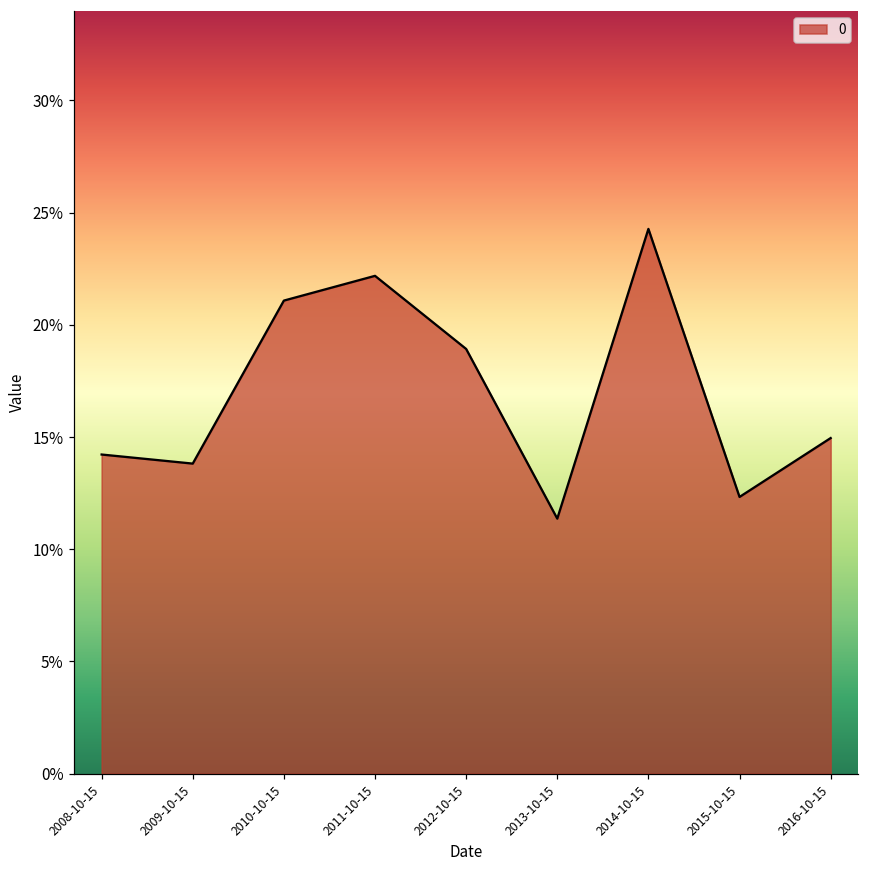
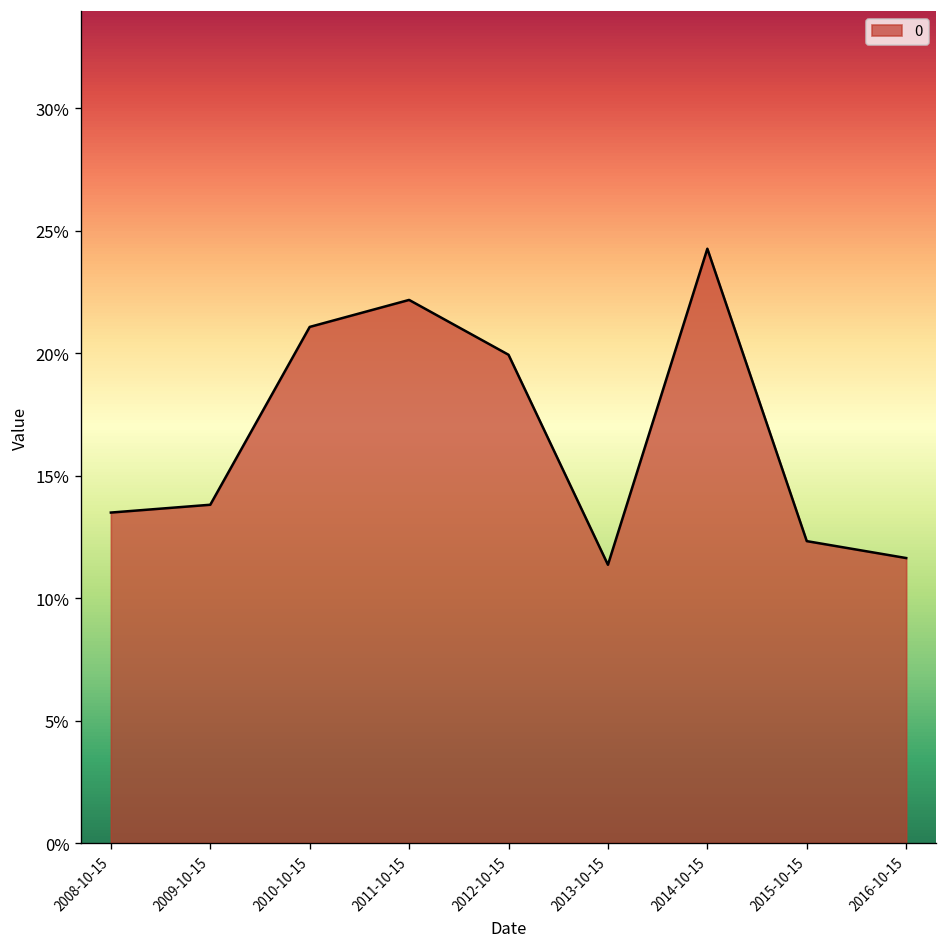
  {
-   "2008-10-15": "14.2%",
+   "2008-10-15": "13.5%",
    "2009-10-15": "13.8%",
    "2010-10-15": "21.1%",
    "2011-10-15": "22.2%",
-   "2012-10-15": "18.9%",
+   "2012-10-15": "19.9%",
    "2013-10-15": "11.4%",
    "2014-10-15": "24.3%",
    "2015-10-15": "12.3%",
-   "2016-10-15": "15.0%"
+   "2016-10-15": "11.6%"
  }
